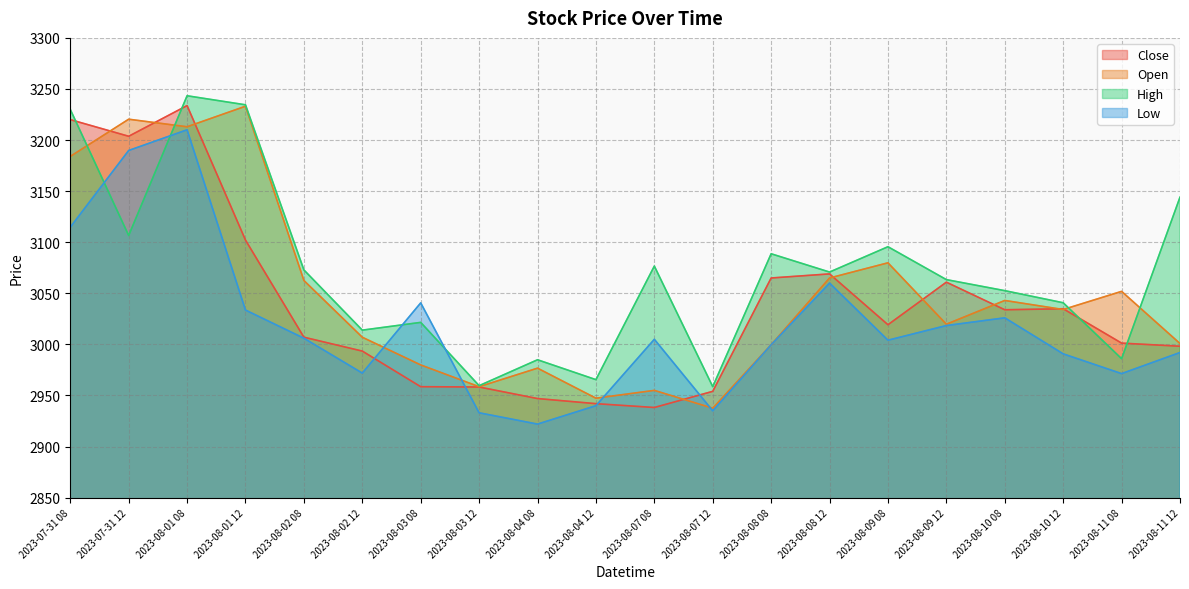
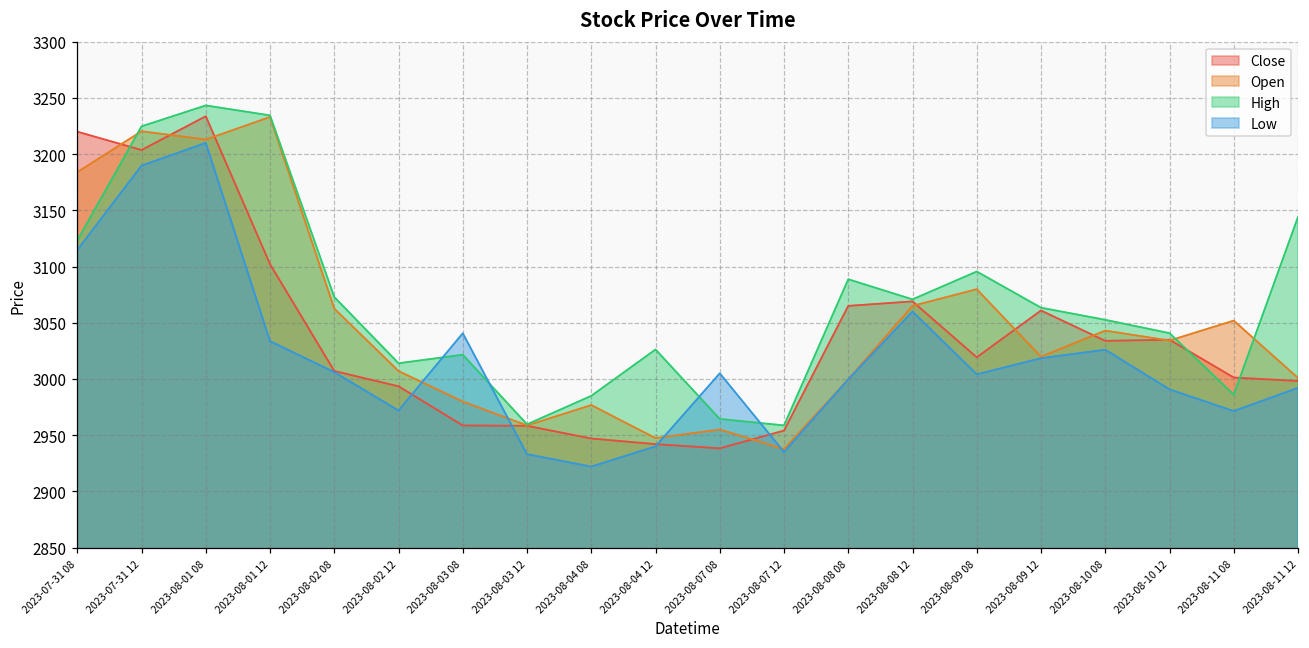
  {
    "High": {
-     "2023-07-31 08": 3230,
-     "2023-07-31 12": 3107,
+     "2023-07-31 08": 3123,
+     "2023-07-31 12": 3225,
      "2023-08-01 08": 3243,
      "2023-08-02 08": 3073,
      "2023-08-02 12": 3014,
      "2023-08-03 08": 3022,
      "2023-08-04 08": 2985,
-     "2023-08-04 12": 2966,
-     "2023-08-07 08": 3077,
+     "2023-08-04 12": 3026,
+     "2023-08-07 08": 2964,
      "2023-08-07 12": 2959,
      "2023-08-08 08": 3089,
      "2023-08-09 08": 3096,
      "2023-08-09 12": 3063,
      "2023-08-10 08": 3053,
      "2023-08-10 12": 3041,
      "2023-08-11 08": 2986,
      "2023-08-11 12": 3144
    },
    "Low": {
      "2023-07-31 08": 3115,
      "2023-07-31 12": 3190,
      "2023-08-01 08": 3210,
      "2023-08-01 12": 3034,
      "2023-08-02 12": 2972,
      "2023-08-03 08": 3041,
      "2023-08-03 12": 2933,
      "2023-08-04 08": 2922,
      "2023-08-07 08": 3005,
      "2023-08-07 12": 2935,
      "2023-08-08 12": 3060,
      "2023-08-09 08": 3004,
      "2023-08-10 08": 3026,
      "2023-08-10 12": 2991,
      "2023-08-11 08": 2971,
      "2023-08-11 12": 2992
    }
  }
